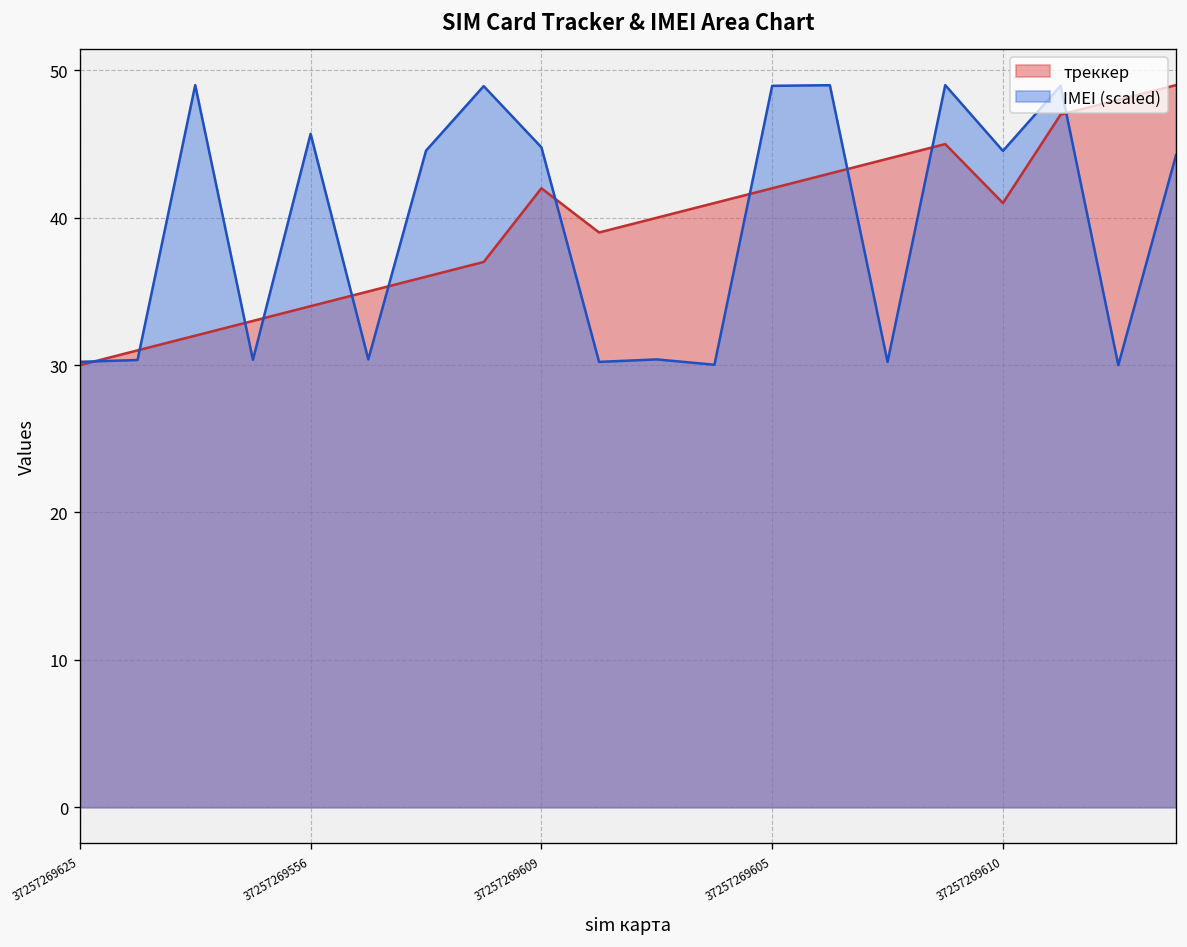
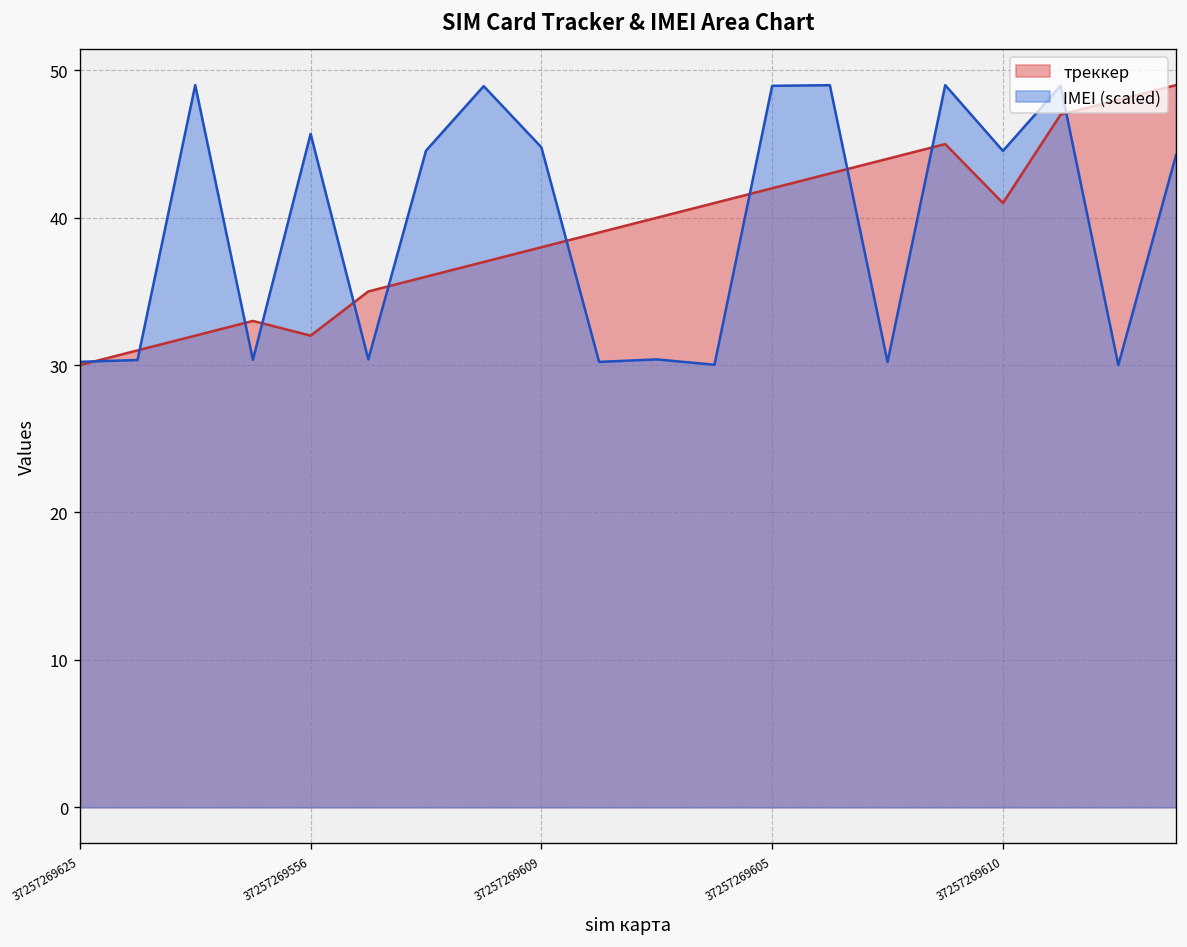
  {
    "треккер": {
      "37257269625": 30,
-     "37257269556": 34,
-     "37257269609": 42,
+     "37257269556": 32,
+     "37257269609": 38,
      "37257269605": 42,
      "37257269610": 41
    },
    "IMEI (scaled)": {
      "37257269625": 30.2,
      "37257269556": 45.7,
      "37257269609": 44.8,
      "37257269605": 49,
      "37257269610": 44.5
    }
  }
